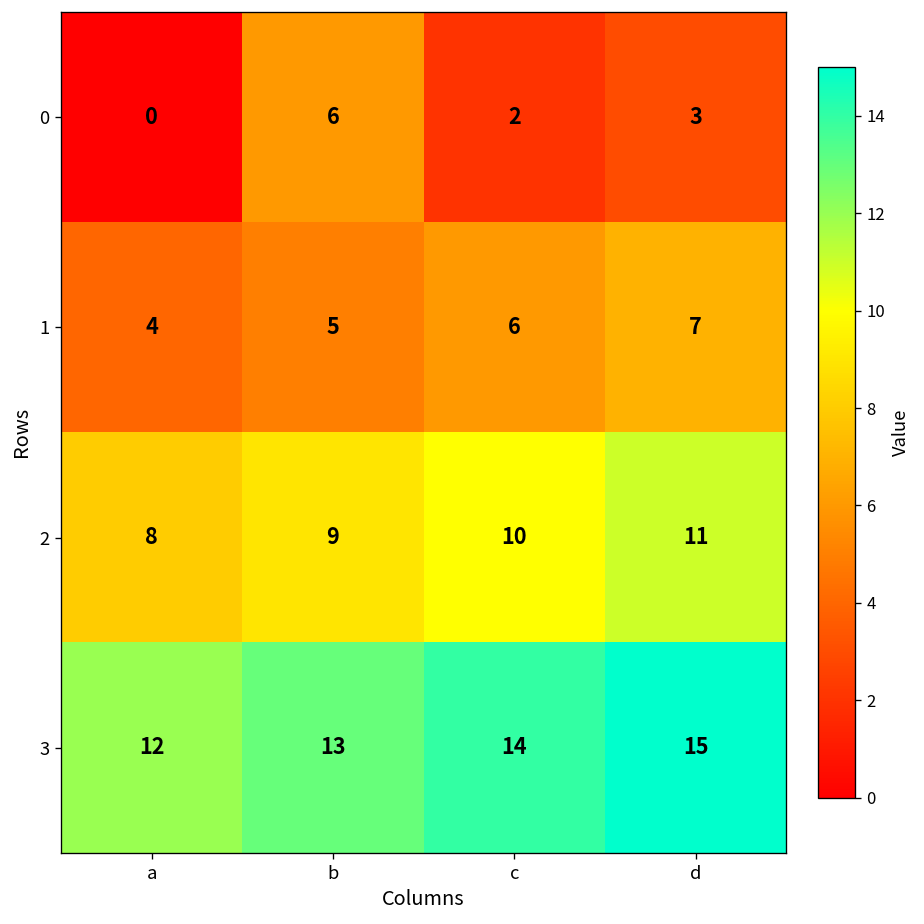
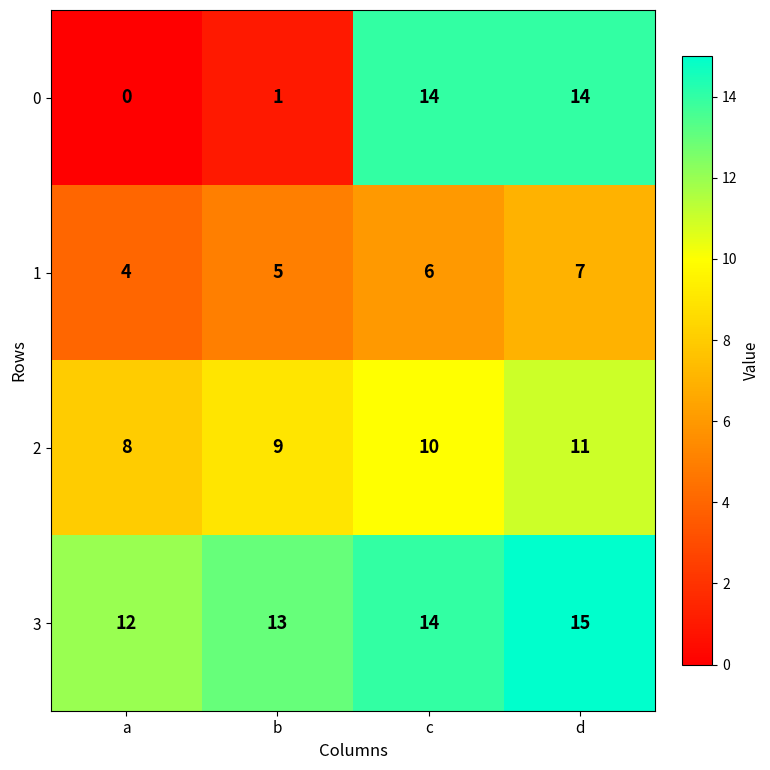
  {
    "0": {
      "a": 0,
-     "b": 6,
-     "c": 2,
-     "d": 3
+     "b": 1,
+     "c": 14,
+     "d": 14
    },
    "1": {
      "a": 4,
      "b": 5,
      "c": 6,
      "d": 7
    },
    "2": {
      "a": 8,
      "b": 9,
      "c": 10,
      "d": 11
    },
    "3": {
      "a": 12,
      "b": 13,
      "c": 14,
      "d": 15
    }
  }
